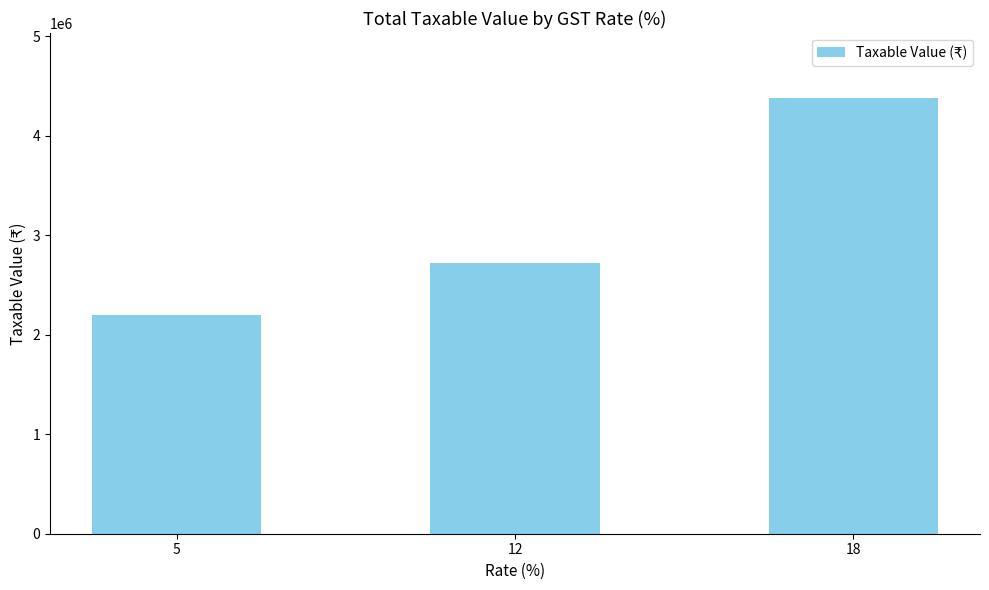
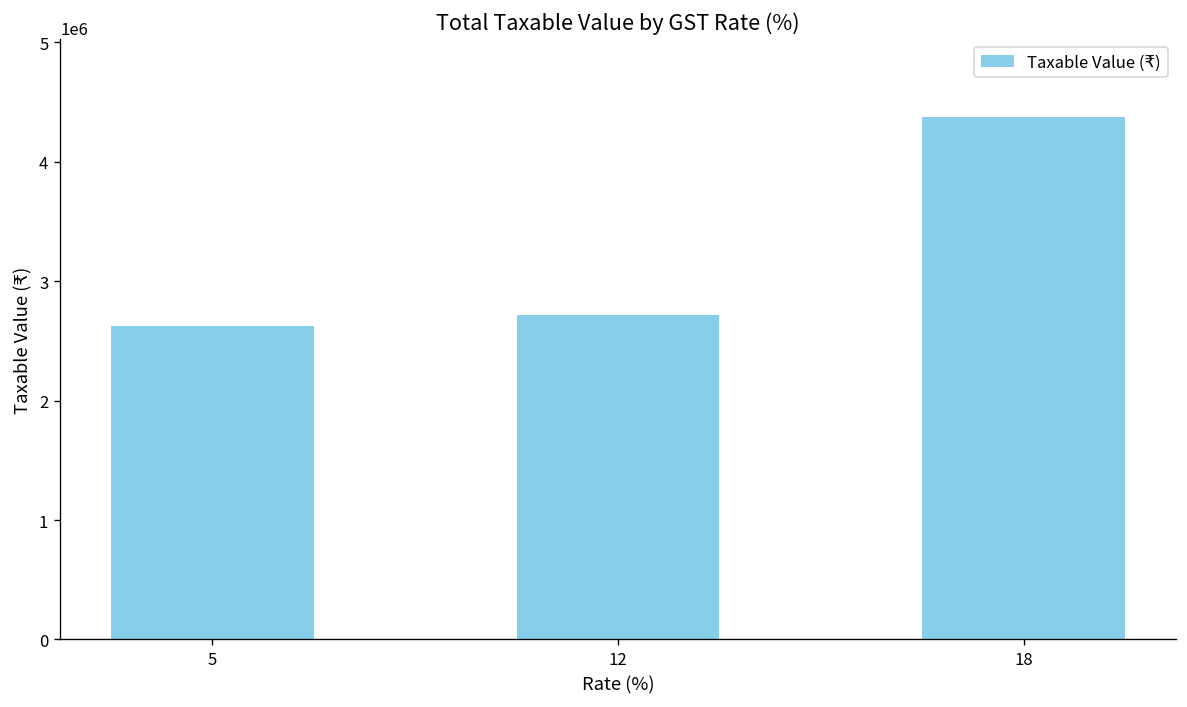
  {
-   "5": 2200000,
+   "5": 2600000,
    "12": 2700000,
    "18": 4400000
  }
